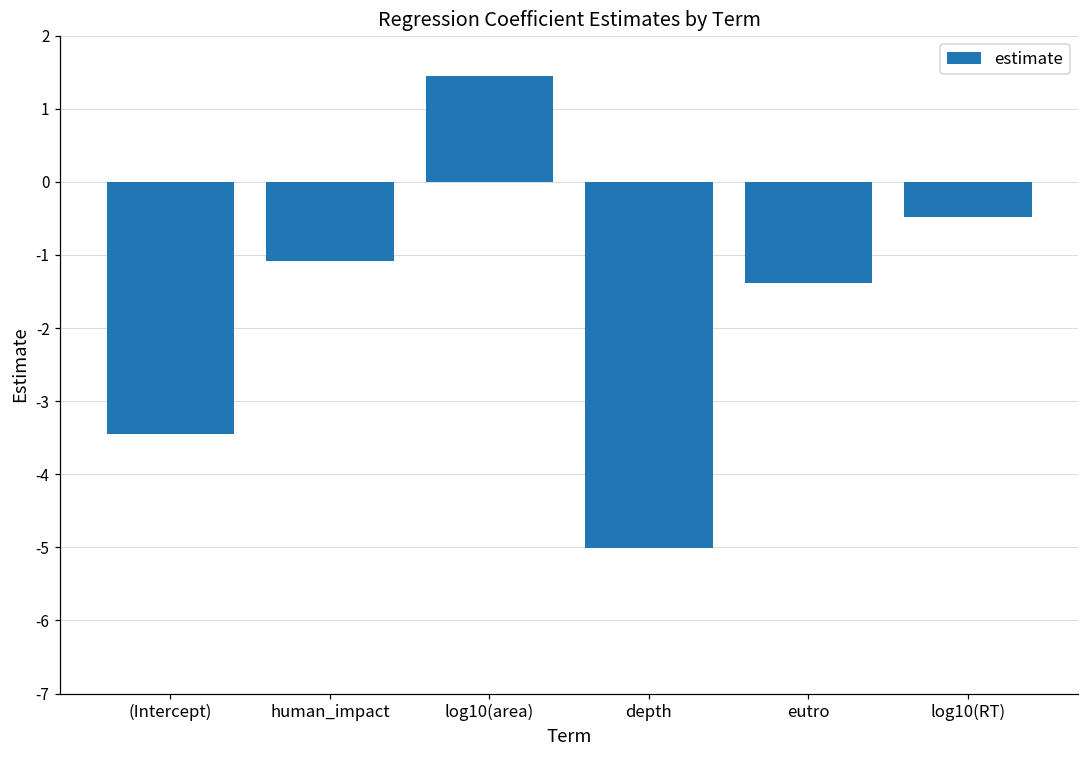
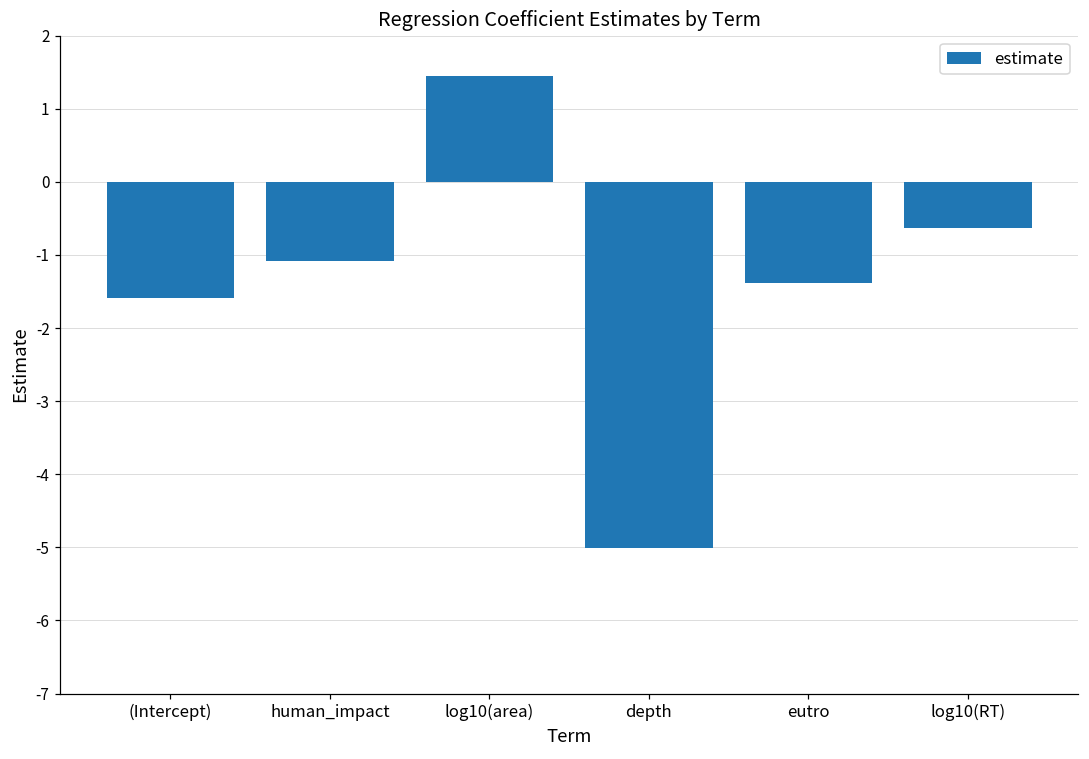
  {
-   "(Intercept)": -3.4,
+   "(Intercept)": -1.6,
    "human_impact": -1.1,
    "log10(area)": 1.4,
    "depth": -5.0,
    "eutro": -1.4,
-   "log10(RT)": -0.5
+   "log10(RT)": -0.6
  }
